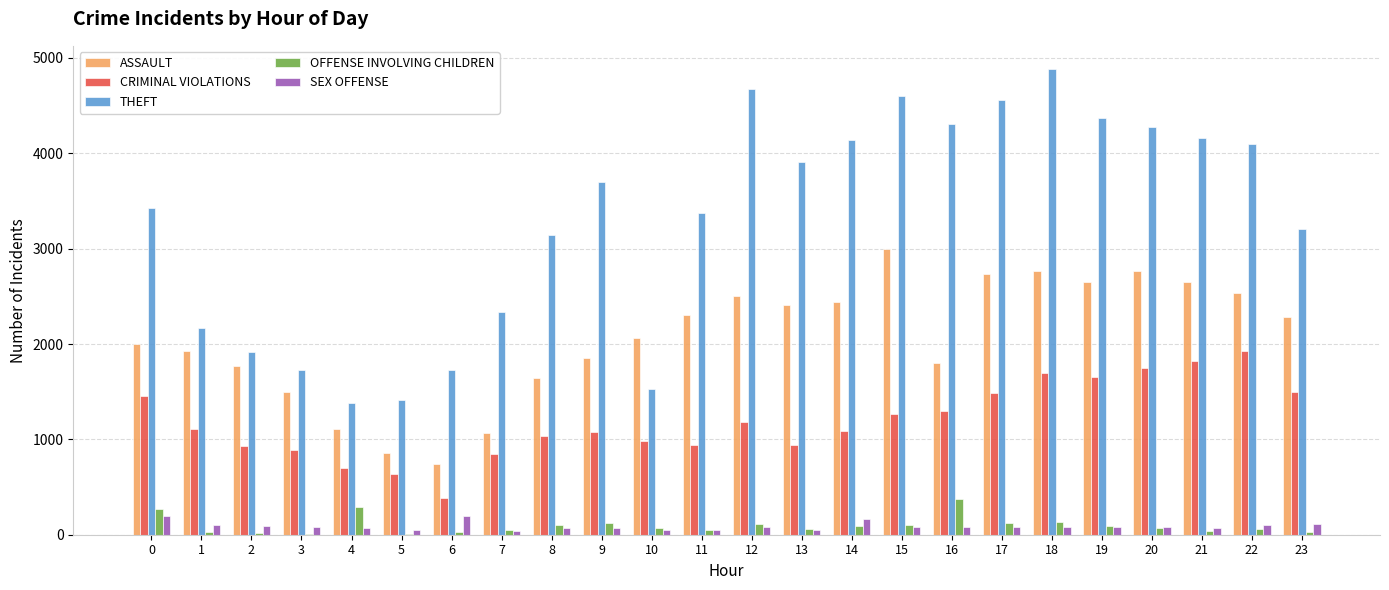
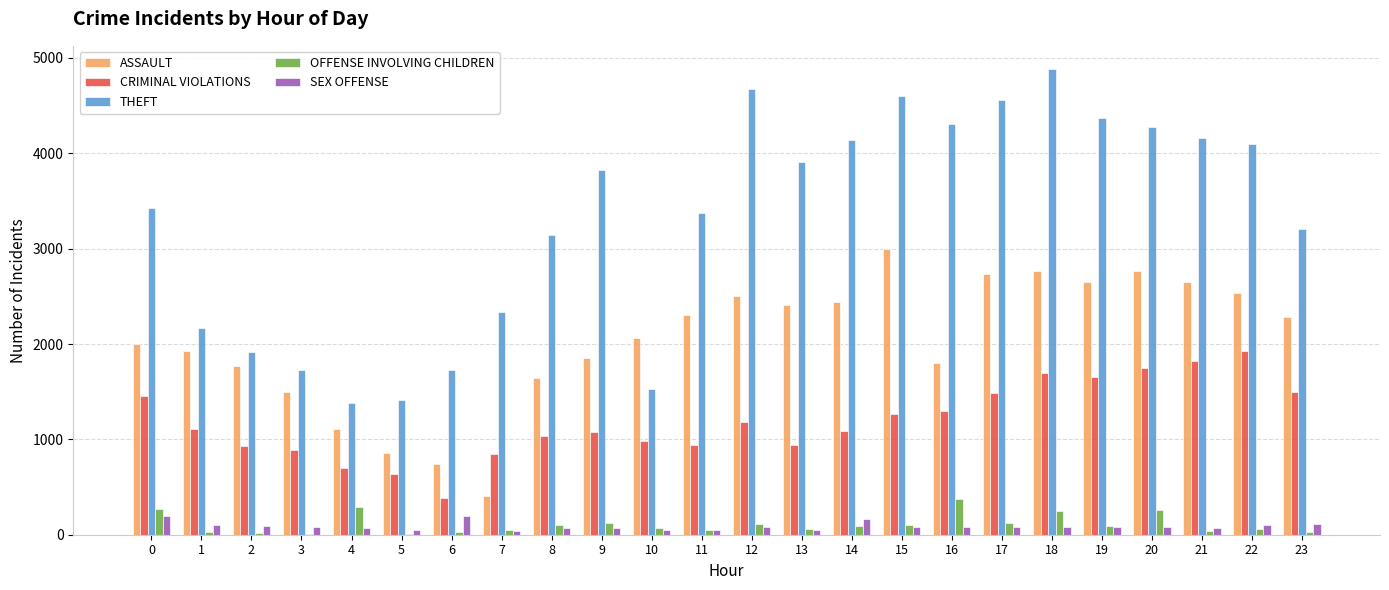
  {
    "ASSAULT": {
      "0": 2000,
      "1": 1900,
      "2": 1800,
      "3": 1500,
      "4": 1100,
      "5": 900,
      "6": 700,
-     "7": 1100,
+     "7": 400,
      "8": 1600,
      "9": 1800,
      "10": 2100,
      "11": 2300,
      "12": 2500,
      "13": 2400,
      "14": 2400,
      "15": 3000,
      "16": 1800,
      "17": 2700,
      "18": 2800,
      "19": 2600,
      "20": 2800,
      "21": 2700,
      "22": 2500,
      "23": 2300
    },
    "CRIMINAL VIOLATIONS": {
      "0": 1500,
      "1": 1100,
      "2": 900,
      "3": 900,
      "4": 700,
      "5": 600,
      "6": 400,
      "7": 800,
      "8": 1000,
      "9": 1100,
      "10": 1000,
      "11": 900,
      "12": 1200,
      "13": 900,
      "14": 1100,
      "15": 1300,
      "16": 1300,
      "17": 1500,
      "18": 1700,
      "19": 1600,
      "20": 1800,
      "21": 1800,
      "22": 1900,
      "23": 1500
    },
    "THEFT": {
      "0": 3400,
      "1": 2200,
      "2": 1900,
      "3": 1700,
      "4": 1400,
      "5": 1400,
      "6": 1700,
      "7": 2300,
      "8": 3100,
-     "9": 3700,
+     "9": 3800,
      "10": 1500,
      "11": 3400,
      "12": 4700,
      "13": 3900,
      "14": 4100,
      "15": 4600,
      "16": 4300,
      "17": 4600,
      "18": 4900,
      "19": 4400,
      "20": 4300,
      "21": 4200,
      "22": 4100,
      "23": 3200
    },
    "OFFENSE INVOLVING CHILDREN": {
      "0": 300,
      "4": 300,
      "6": 0,
      "7": 0,
      "8": 100,
      "9": 100,
      "10": 100,
      "11": 100,
      "12": 100,
      "13": 100,
      "14": 100,
      "15": 100,
      "16": 400,
      "17": 100,
-     "18": 100,
+     "18": 300,
      "19": 100,
-     "20": 100,
+     "20": 300,
      "21": 0,
      "22": 100,
      "23": 0
    },
    "SEX OFFENSE": {
      "0": 200,
      "1": 100,
      "2": 100,
      "3": 100,
      "4": 100,
      "5": 100,
      "6": 200,
      "7": 0,
      "8": 100,
      "9": 100,
      "10": 0,
      "11": 0,
      "12": 100,
      "13": 100,
      "14": 200,
      "15": 100,
      "16": 100,
      "17": 100,
      "18": 100,
      "19": 100,
      "20": 100,
      "21": 100,
      "22": 100,
      "23": 100
    }
  }
